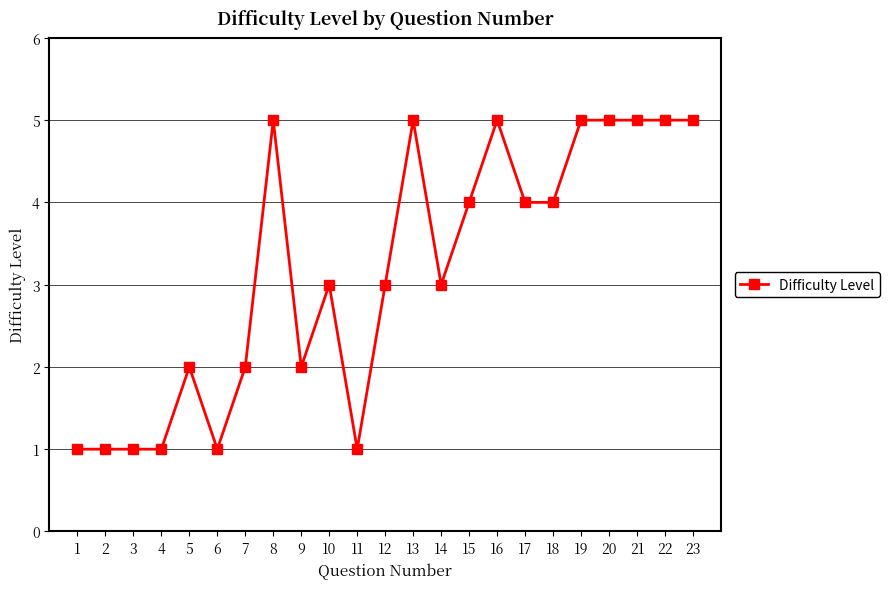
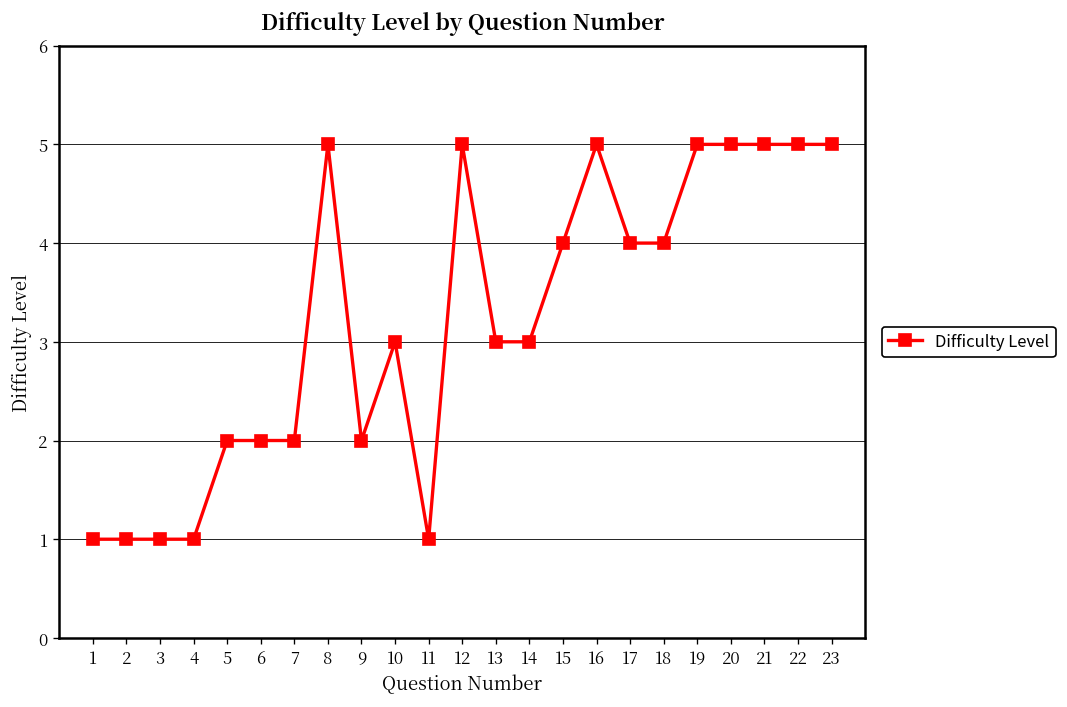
  {
    "1": 1,
    "2": 1,
    "3": 1,
    "4": 1,
    "5": 2,
-   "6": 1,
+   "6": 2,
    "7": 2,
    "8": 5,
    "9": 2,
    "10": 3,
    "11": 1,
-   "12": 3,
-   "13": 5,
+   "12": 5,
+   "13": 3,
    "14": 3,
    "15": 4,
    "16": 5,
    "17": 4,
    "18": 4,
    "19": 5,
    "20": 5,
    "21": 5,
    "22": 5,
    "23": 5
  }
